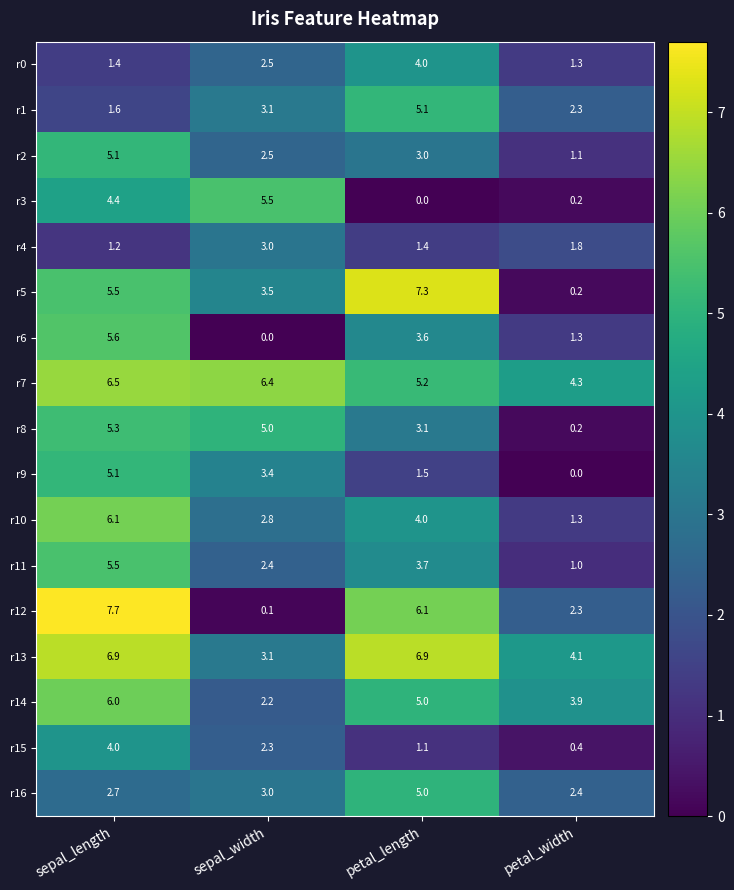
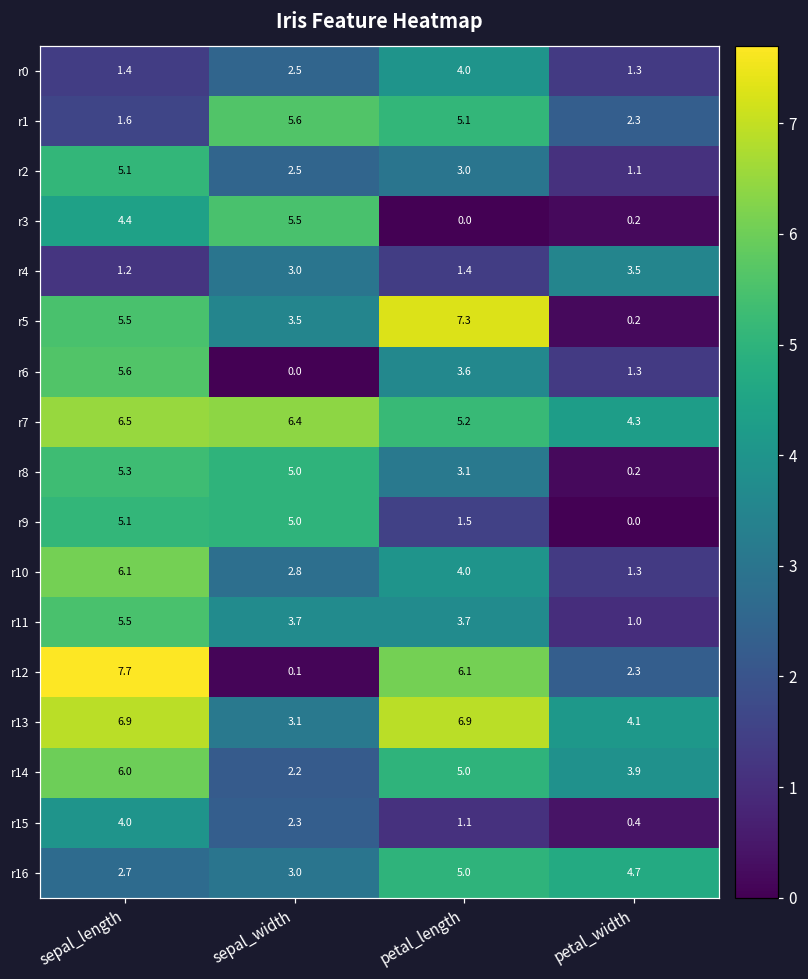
  {
    "r0": {
      "sepal_length": 1.4,
      "sepal_width": 2.5,
      "petal_length": 4.0,
      "petal_width": 1.3
    },
    "r1": {
      "sepal_length": 1.6,
-     "sepal_width": 3.1,
+     "sepal_width": 5.6,
      "petal_length": 5.1,
      "petal_width": 2.3
    },
    "r2": {
      "sepal_length": 5.1,
      "sepal_width": 2.5,
      "petal_length": 3.0,
      "petal_width": 1.1
    },
    "r3": {
      "sepal_length": 4.4,
      "sepal_width": 5.5,
      "petal_length": 0.0,
      "petal_width": 0.2
    },
    "r4": {
      "sepal_length": 1.2,
      "sepal_width": 3.0,
      "petal_length": 1.4,
-     "petal_width": 1.8
+     "petal_width": 3.5
    },
    "r5": {
      "sepal_length": 5.5,
      "sepal_width": 3.5,
      "petal_length": 7.3,
      "petal_width": 0.2
    },
    "r6": {
      "sepal_length": 5.6,
      "sepal_width": 0.0,
      "petal_length": 3.6,
      "petal_width": 1.3
    },
    "r7": {
      "sepal_length": 6.5,
      "sepal_width": 6.4,
      "petal_length": 5.2,
      "petal_width": 4.3
    },
    "r8": {
      "sepal_length": 5.3,
      "sepal_width": 5.0,
      "petal_length": 3.1,
      "petal_width": 0.2
    },
    "r9": {
      "sepal_length": 5.1,
-     "sepal_width": 3.4,
+     "sepal_width": 5.0,
      "petal_length": 1.5,
      "petal_width": 0.0
    },
    "r10": {
      "sepal_length": 6.1,
      "sepal_width": 2.8,
      "petal_length": 4.0,
      "petal_width": 1.3
    },
    "r11": {
      "sepal_length": 5.5,
-     "sepal_width": 2.4,
+     "sepal_width": 3.7,
      "petal_length": 3.7,
      "petal_width": 1.0
    },
    "r12": {
      "sepal_length": 7.7,
      "sepal_width": 0.1,
      "petal_length": 6.1,
      "petal_width": 2.3
    },
    "r13": {
      "sepal_length": 6.9,
      "sepal_width": 3.1,
      "petal_length": 6.9,
      "petal_width": 4.1
    },
    "r14": {
      "sepal_length": 6.0,
      "sepal_width": 2.2,
      "petal_length": 5.0,
      "petal_width": 3.9
    },
    "r15": {
      "sepal_length": 4.0,
      "sepal_width": 2.3,
      "petal_length": 1.1,
      "petal_width": 0.4
    },
    "r16": {
      "sepal_length": 2.7,
      "sepal_width": 3.0,
      "petal_length": 5.0,
-     "petal_width": 2.4
+     "petal_width": 4.7
    }
  }
